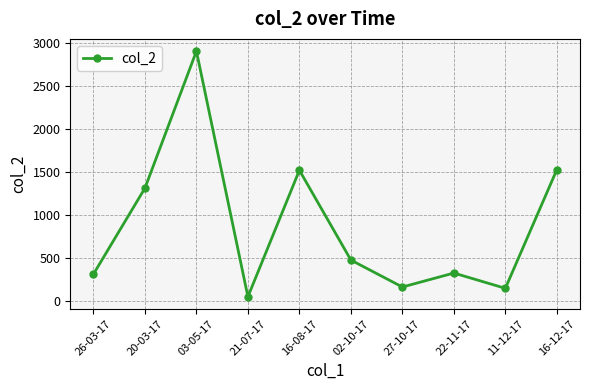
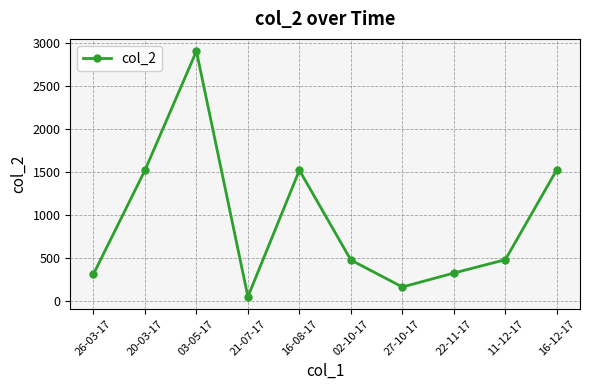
  {
    "26-03-17": 300,
-   "20-03-17": 1300,
+   "20-03-17": 1500,
    "03-05-17": 2900,
    "21-07-17": 100,
    "16-08-17": 1500,
    "02-10-17": 500,
    "27-10-17": 200,
    "22-11-17": 300,
-   "11-12-17": 100,
+   "11-12-17": 500,
    "16-12-17": 1500
  }
